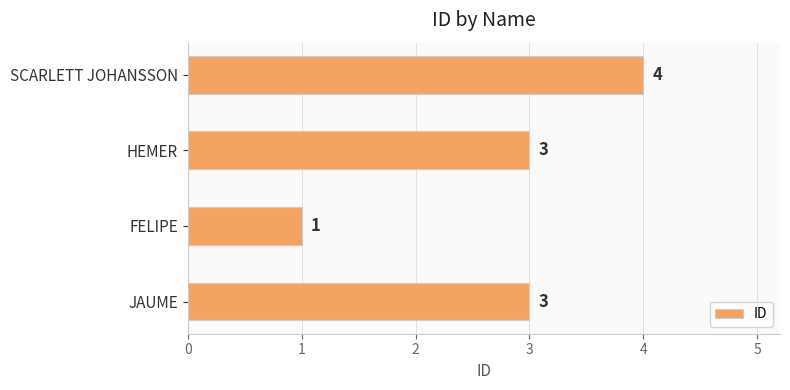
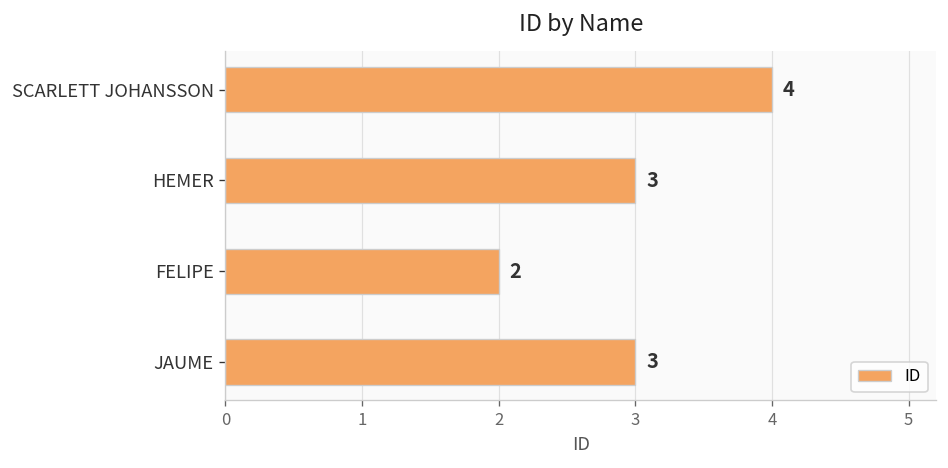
  {
    "SCARLETT JOHANSSON": 4,
    "HEMER": 3,
-   "FELIPE": 1,
+   "FELIPE": 2,
    "JAUME": 3
  }
